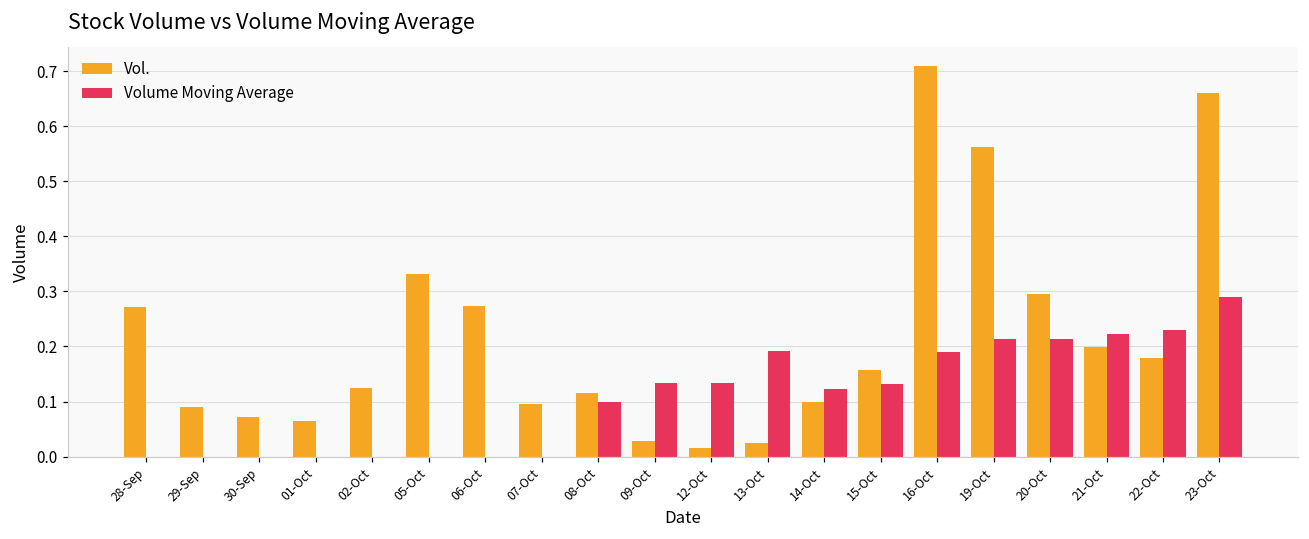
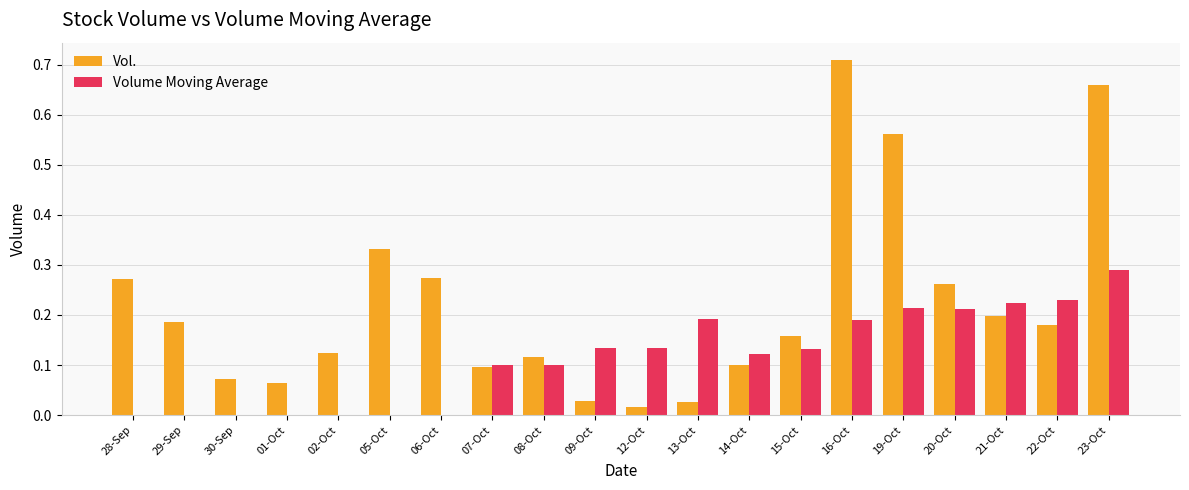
  {
    "Vol.": {
      "28-Sep": 0.27,
-     "29-Sep": 0.09,
+     "29-Sep": 0.19,
      "30-Sep": 0.07,
      "01-Oct": 0.07,
      "02-Oct": 0.12,
      "05-Oct": 0.33,
      "06-Oct": 0.27,
      "07-Oct": 0.10,
      "08-Oct": 0.12,
      "09-Oct": 0.03,
      "12-Oct": 0.02,
      "13-Oct": 0.03,
      "14-Oct": 0.10,
      "15-Oct": 0.16,
      "16-Oct": 0.71,
      "19-Oct": 0.56,
-     "20-Oct": 0.29,
+     "20-Oct": 0.26,
      "21-Oct": 0.20,
      "22-Oct": 0.18,
      "23-Oct": 0.66
    },
    "Volume Moving Average": {
      "28-Sep": 0.0,
      "29-Sep": 0.0,
      "30-Sep": 0.0,
      "01-Oct": 0.0,
      "02-Oct": 0.0,
      "05-Oct": 0.0,
      "06-Oct": 0.0,
-     "07-Oct": 0.0,
+     "07-Oct": 0.1,
      "08-Oct": 0.1,
      "09-Oct": 0.13,
      "12-Oct": 0.13,
      "13-Oct": 0.19,
      "14-Oct": 0.12,
      "15-Oct": 0.13,
      "16-Oct": 0.19,
      "19-Oct": 0.21,
      "20-Oct": 0.21,
      "21-Oct": 0.22,
      "22-Oct": 0.23,
      "23-Oct": 0.29
    }
  }
